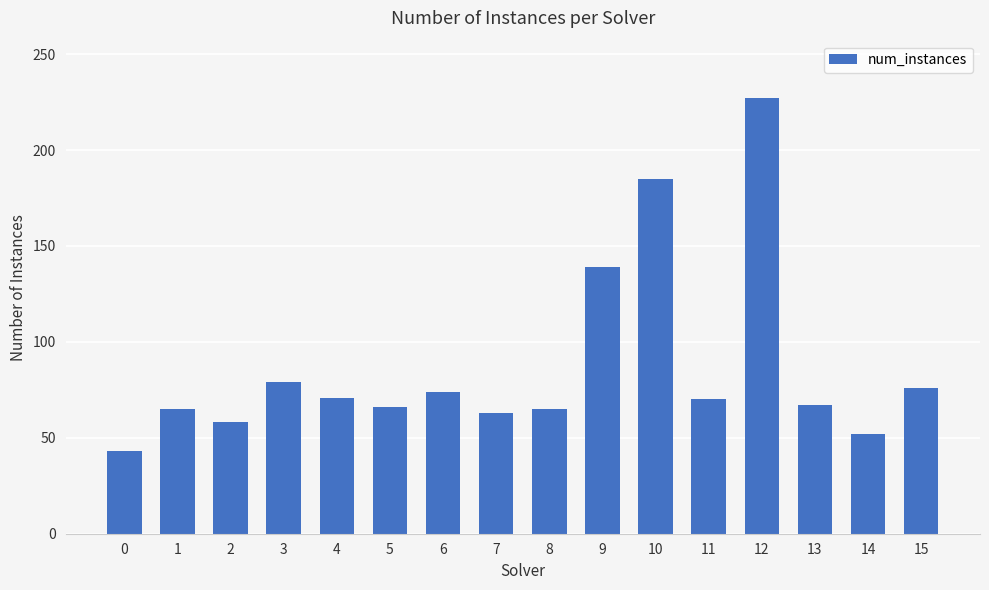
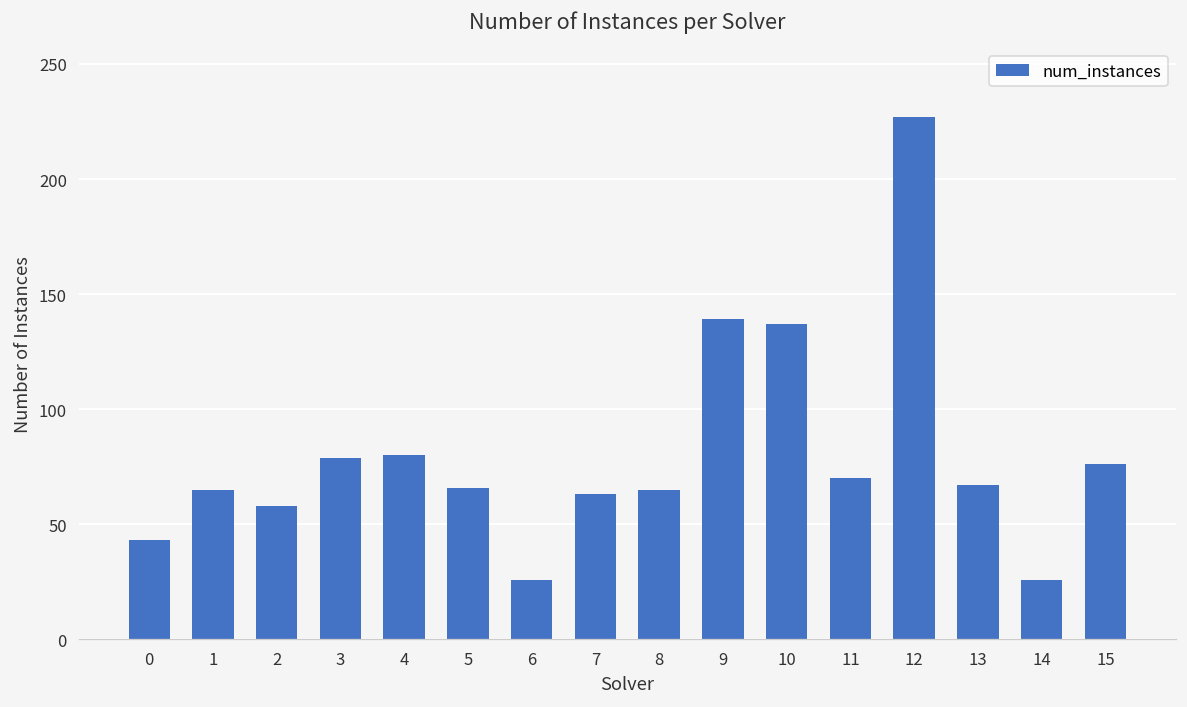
  {
    "0": 43,
    "1": 65,
    "2": 58,
    "3": 79,
-   "4": 71,
+   "4": 80,
    "5": 66,
-   "6": 74,
+   "6": 26,
    "7": 63,
    "8": 65,
    "9": 139,
-   "10": 185,
+   "10": 137,
    "11": 70,
    "12": 227,
    "13": 67,
-   "14": 52,
+   "14": 26,
    "15": 76
  }
